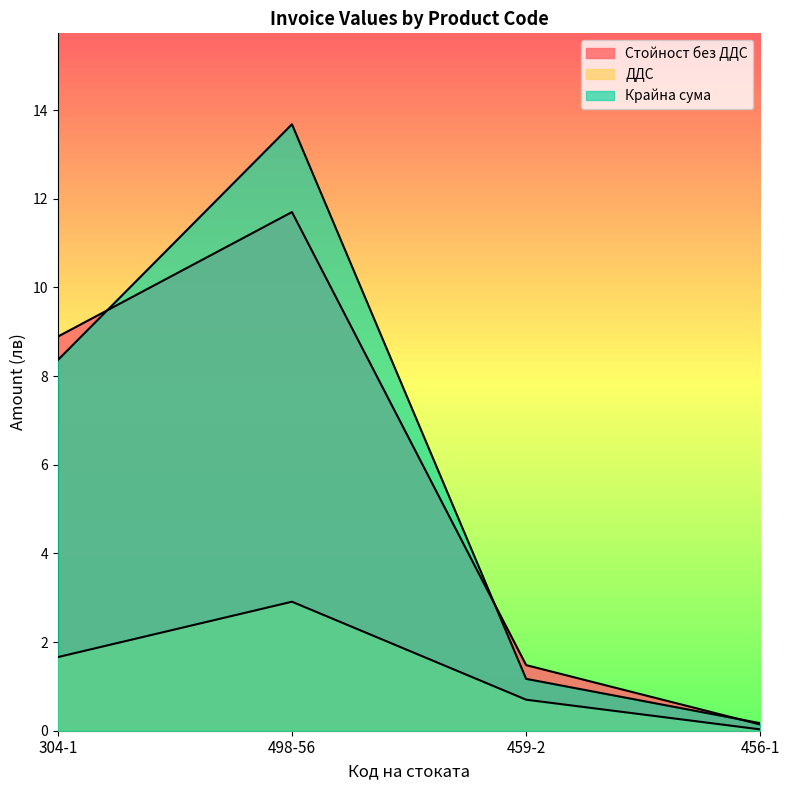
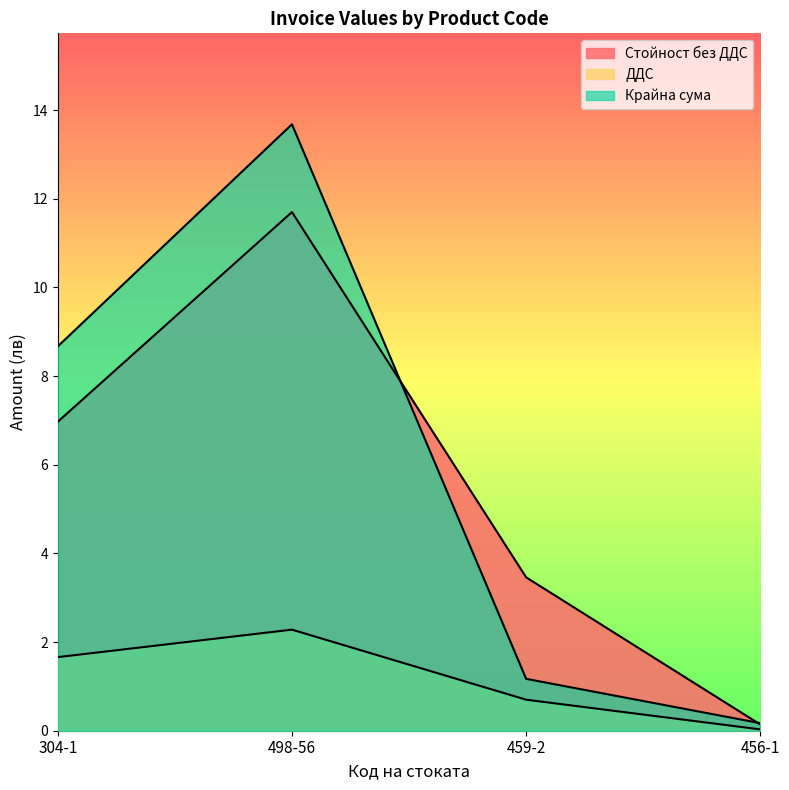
  {
    "Стойност без ДДС": {
-     "304-1": 8.9,
+     "304-1": 7.0,
      "498-56": 11.7,
-     "459-2": 1.5
+     "459-2": 3.5
    },
    "ДДС": {
      "304-1": 1.7,
-     "498-56": 2.9,
+     "498-56": 2.3,
      "459-2": 0.7,
      "456-1": 0.0
    },
    "Крайна сума": {
-     "304-1": 8.4,
+     "304-1": 8.7,
      "498-56": 13.7,
      "459-2": 1.2
    }
  }
